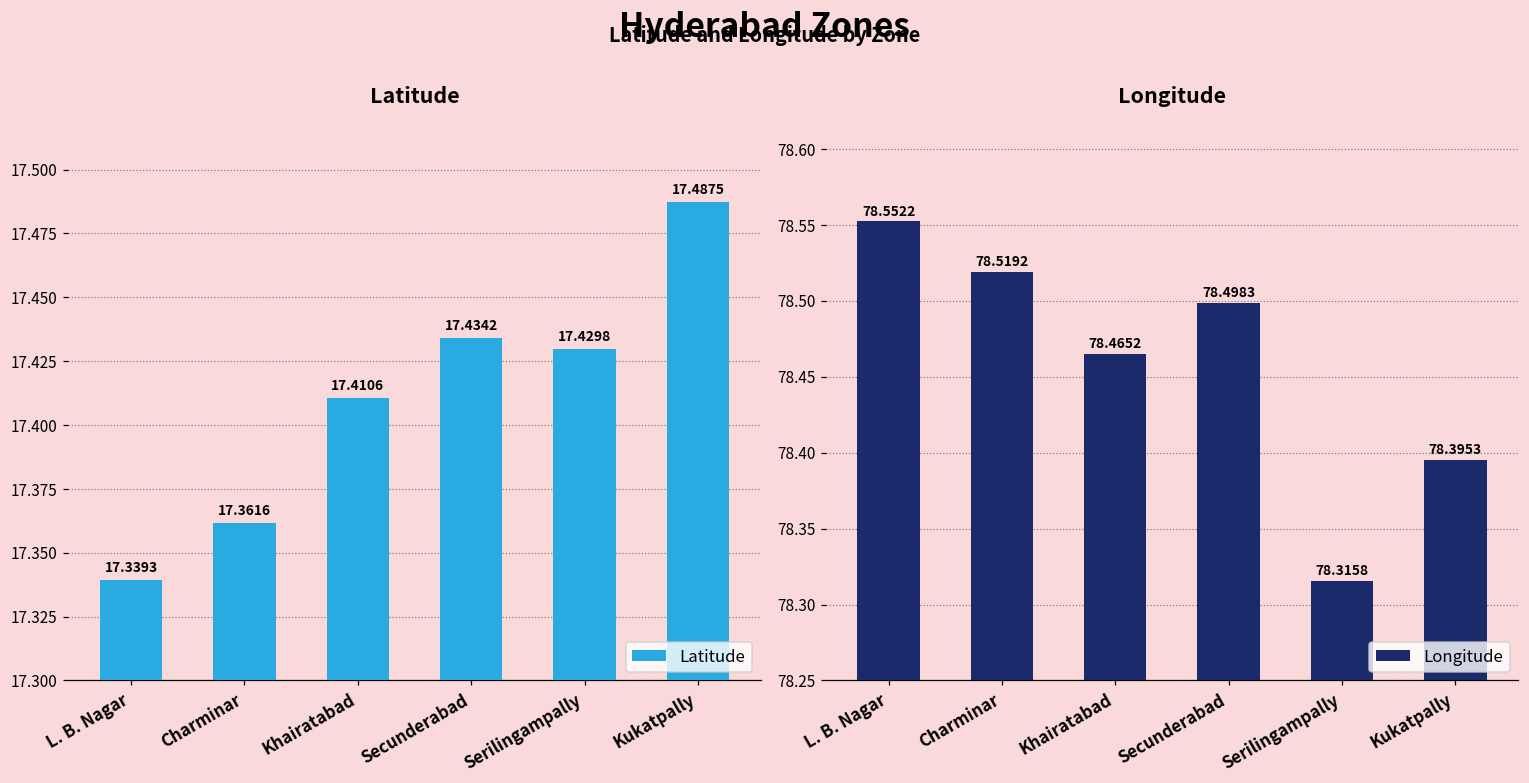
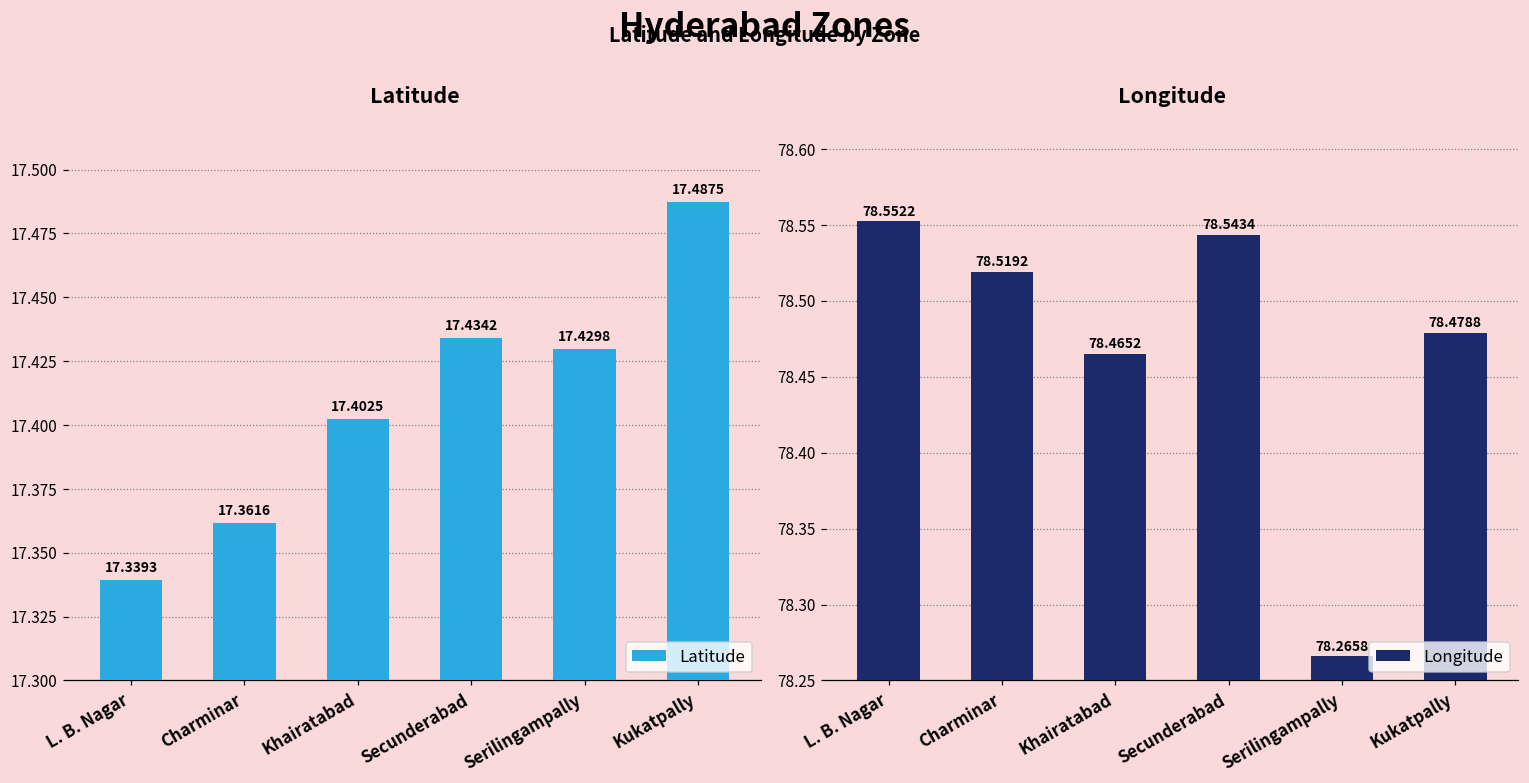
  {
    "Latitude": {
      "L. B. Nagar": 17.3393,
      "Charminar": 17.3616,
-     "Khairatabad": 17.4106,
+     "Khairatabad": 17.4025,
      "Secunderabad": 17.4342,
      "Serilingampally": 17.4298,
      "Kukatpally": 17.4875
    },
    "Longitude": {
      "L. B. Nagar": 78.5522,
      "Charminar": 78.5192,
      "Khairatabad": 78.4652,
-     "Secunderabad": 78.4983,
-     "Serilingampally": 78.3158,
-     "Kukatpally": 78.3953
+     "Secunderabad": 78.5434,
+     "Serilingampally": 78.2658,
+     "Kukatpally": 78.4788
    }
  }
